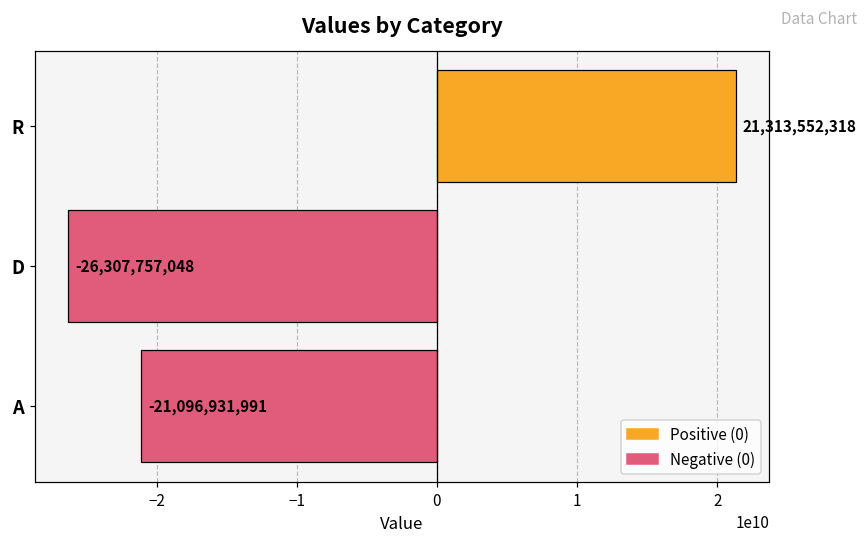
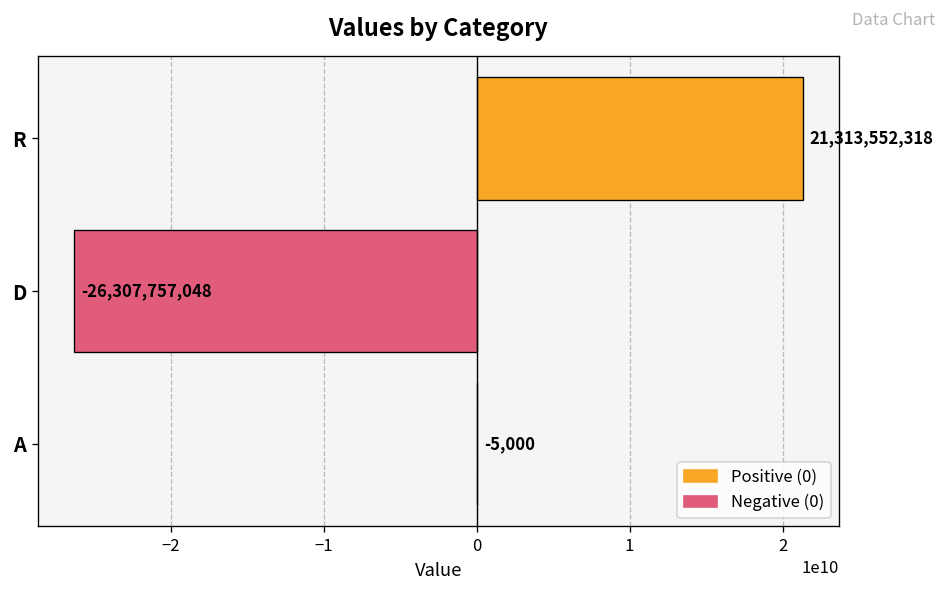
  {
    "R": "21,313,552,318",
    "D": "-26,307,757,048",
-   "A": "-21,096,931,991"
+   "A": "-5,000"
  }
